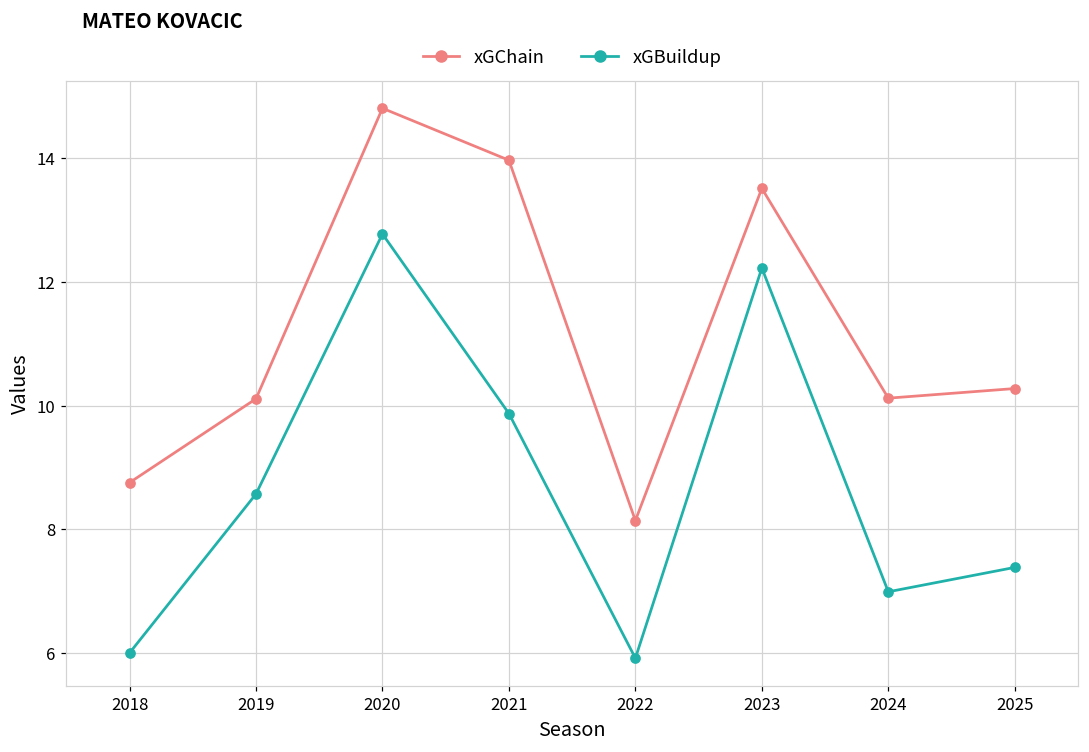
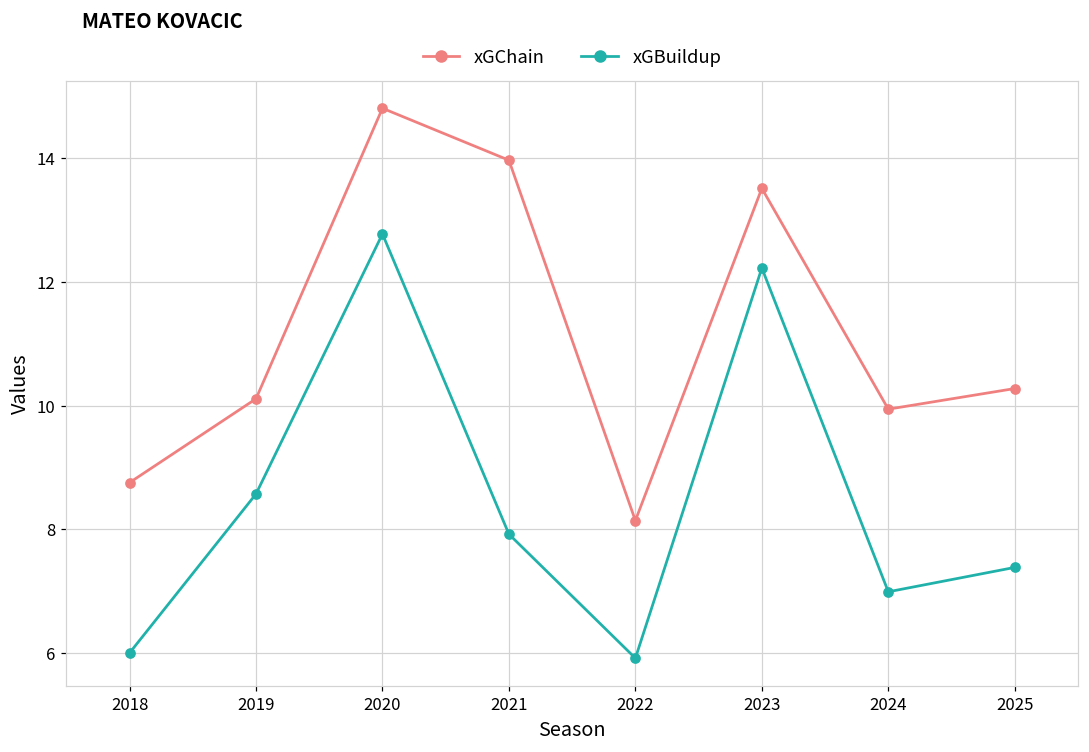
  {
    "xGChain": {
      "2018": 8.8,
      "2019": 10.1,
      "2020": 14.8,
      "2021": 14.0,
      "2022": 8.1,
      "2023": 13.5,
-     "2024": 10.1,
+     "2024": 9.9,
      "2025": 10.3
    },
    "xGBuildup": {
      "2018": 6.0,
      "2019": 8.6,
      "2020": 12.8,
-     "2021": 9.9,
+     "2021": 7.9,
      "2022": 5.9,
      "2023": 12.2,
      "2024": 7.0,
      "2025": 7.4
    }
  }
